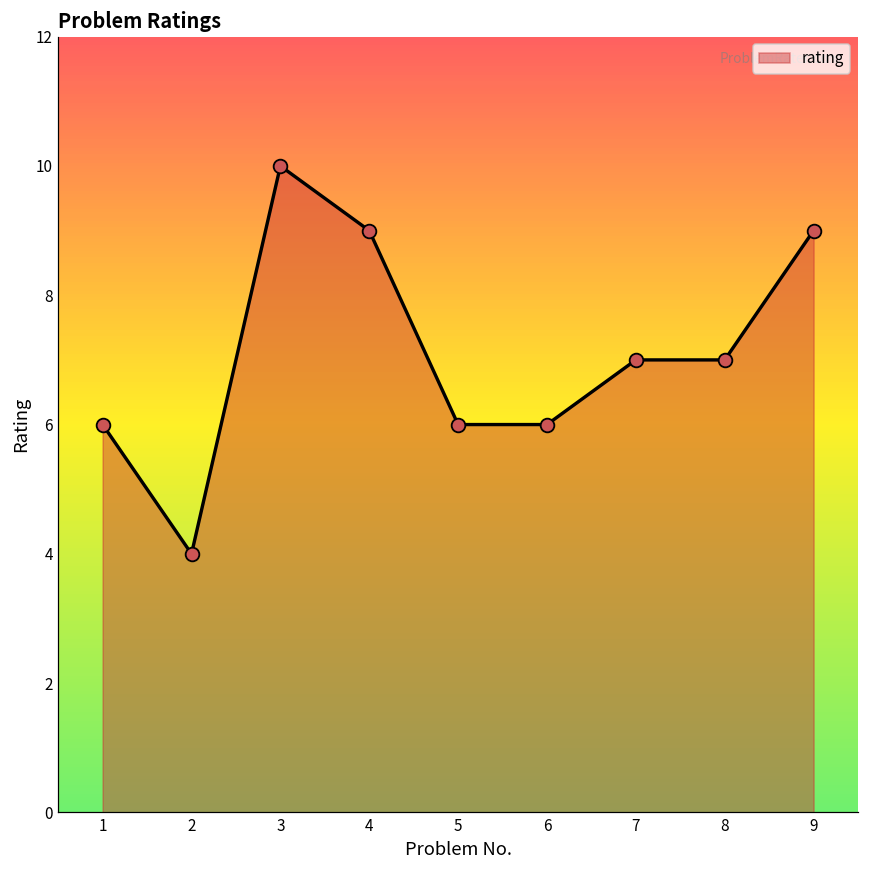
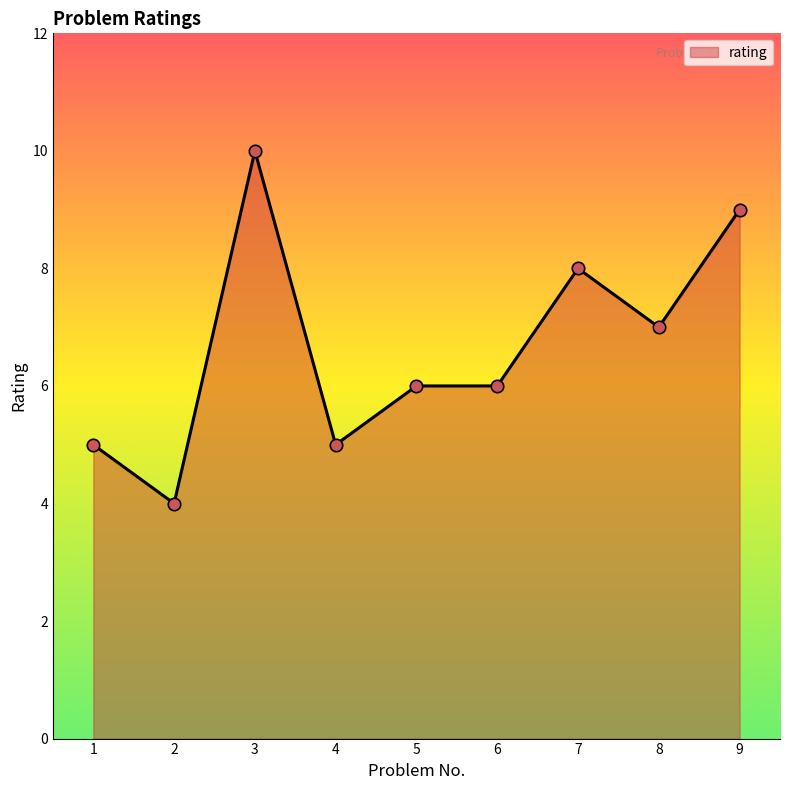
  {
-   "1": 6,
+   "1": 5,
    "2": 4,
    "3": 10,
-   "4": 9,
+   "4": 5,
    "5": 6,
    "6": 6,
-   "7": 7,
+   "7": 8,
    "8": 7,
    "9": 9
  }
